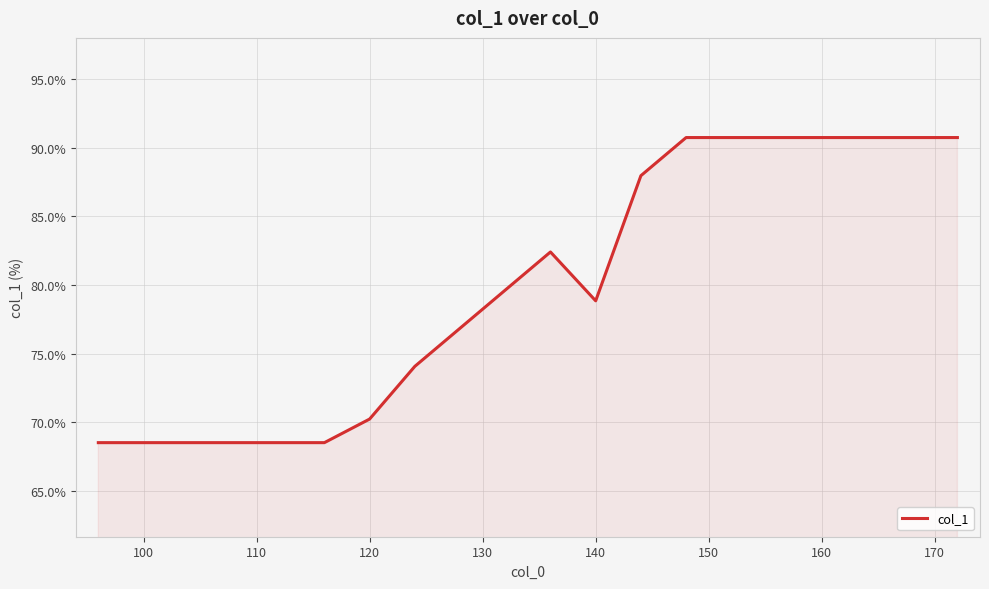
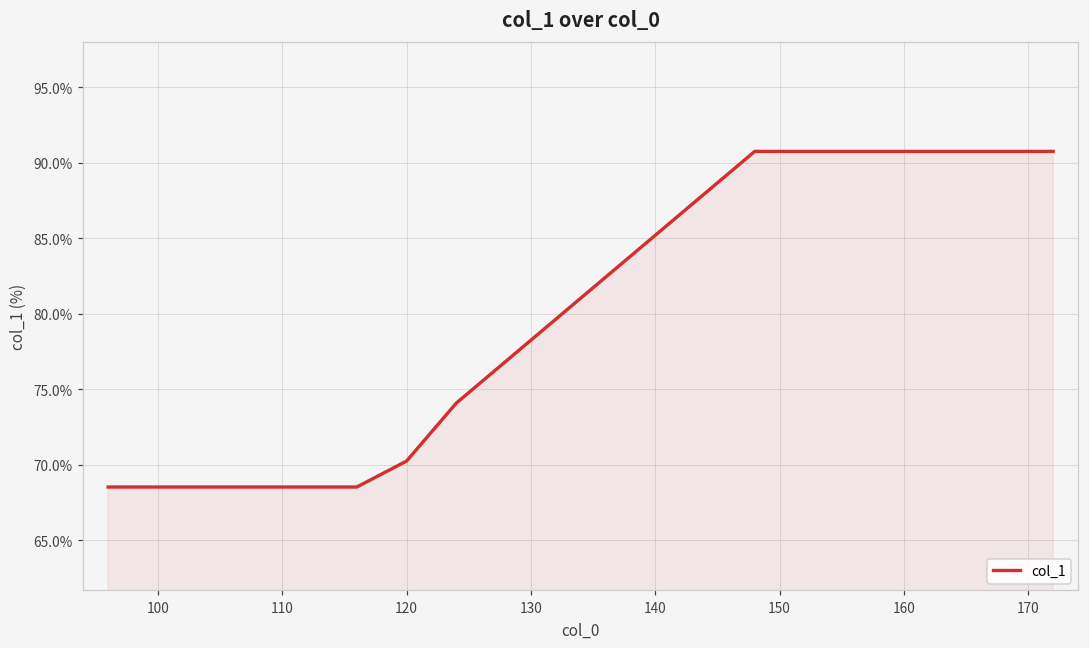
  {
    "100": "68.5%",
    "120": "70.2%",
-   "140": "78.8%",
+   "140": "85.2%",
    "160": "90.7%"
  }
